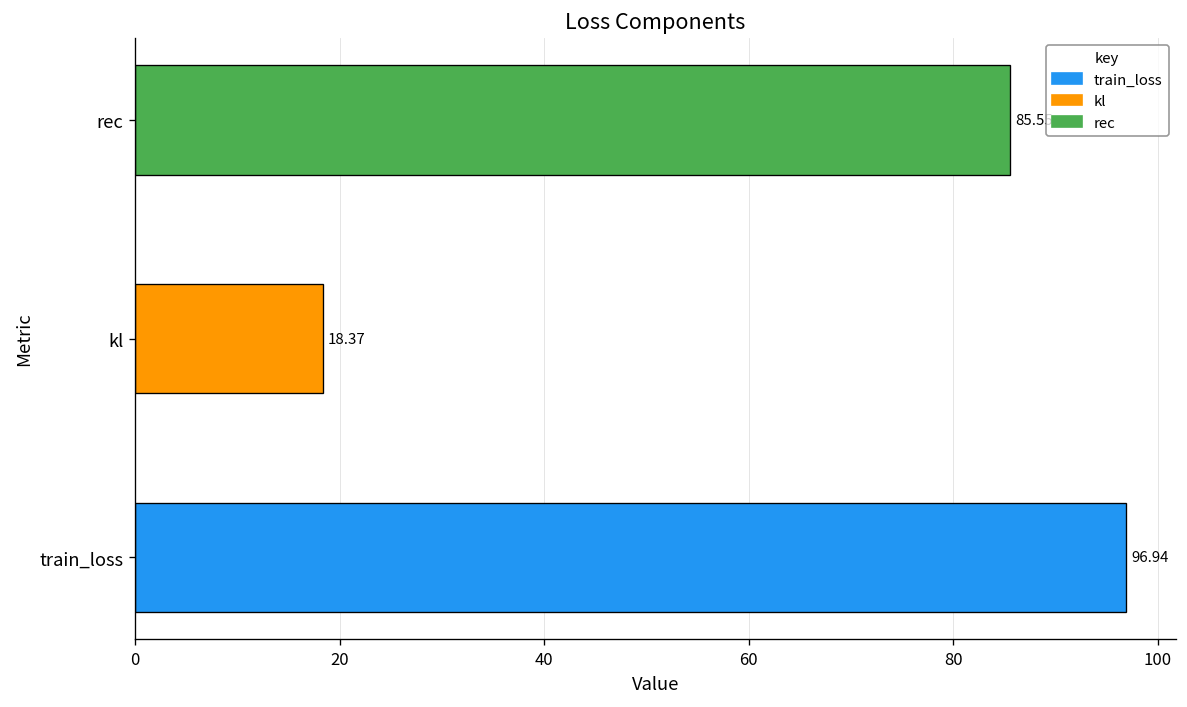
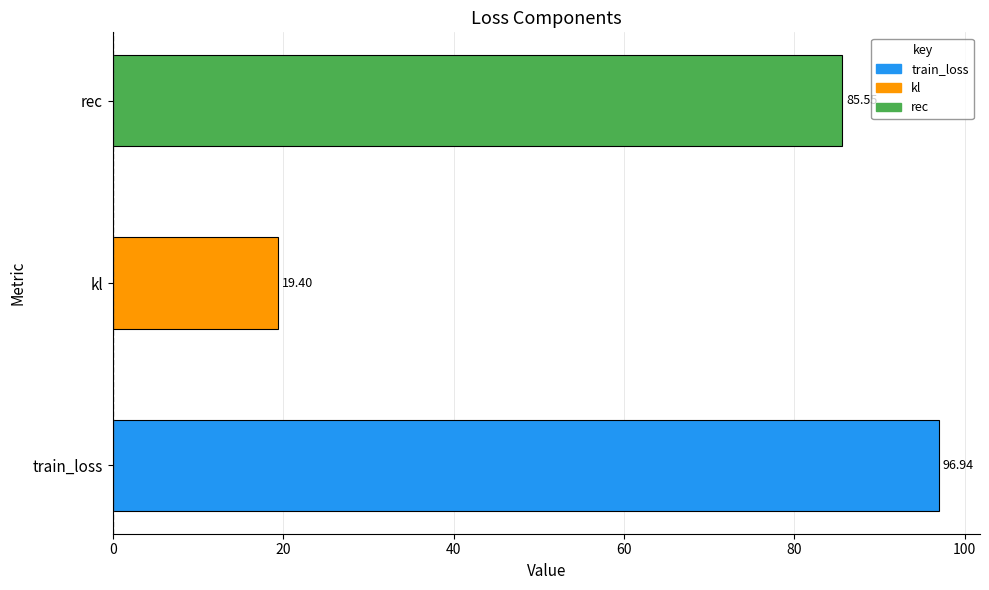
  {
-   "kl": 18.37,
+   "kl": 19.40,
    "train_loss": 96.94
  }
